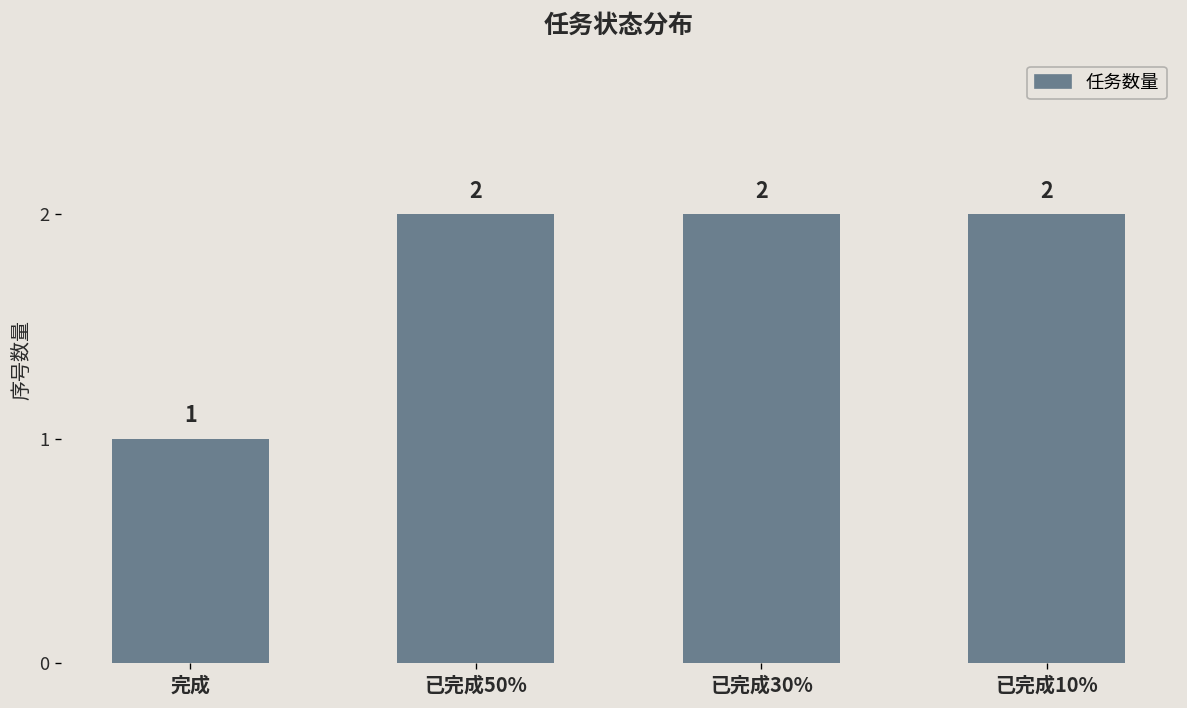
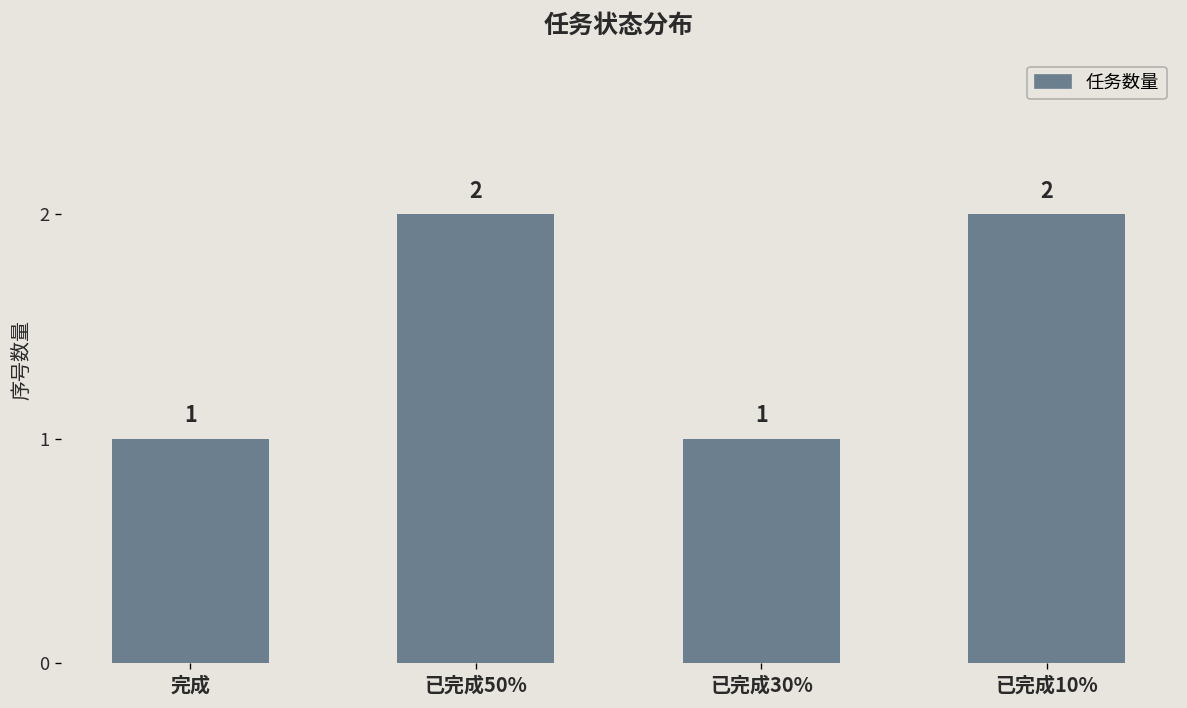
  {
    "完成": 1,
    "已完成50%": 2,
-   "已完成30%": 2,
+   "已完成30%": 1,
    "已完成10%": 2
  }
